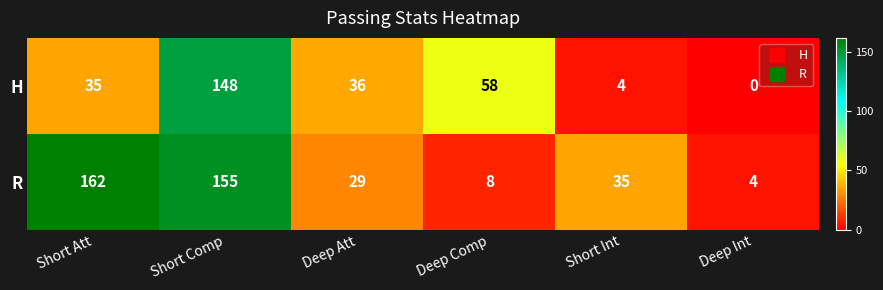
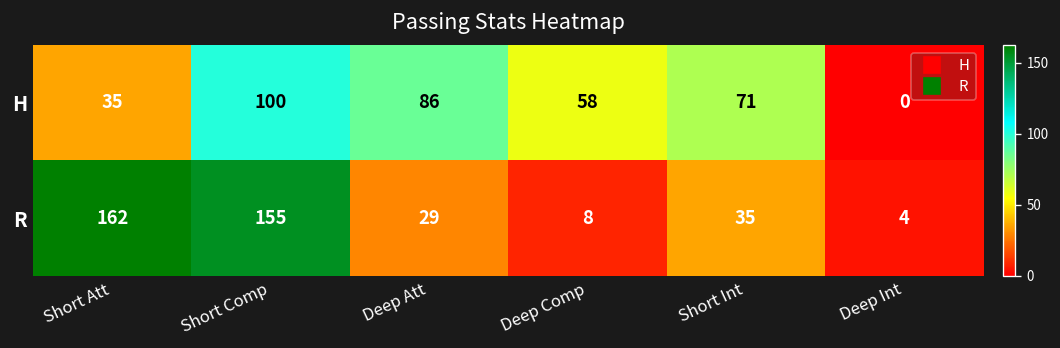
  {
    "H": {
      "Short Att": 35,
-     "Short Comp": 148,
-     "Deep Att": 36,
+     "Short Comp": 100,
+     "Deep Att": 86,
      "Deep Comp": 58,
-     "Short Int": 4,
+     "Short Int": 71,
      "Deep Int": 0
    },
    "R": {
      "Short Att": 162,
      "Short Comp": 155,
      "Deep Att": 29,
      "Deep Comp": 8,
      "Short Int": 35,
      "Deep Int": 4
    }
  }
